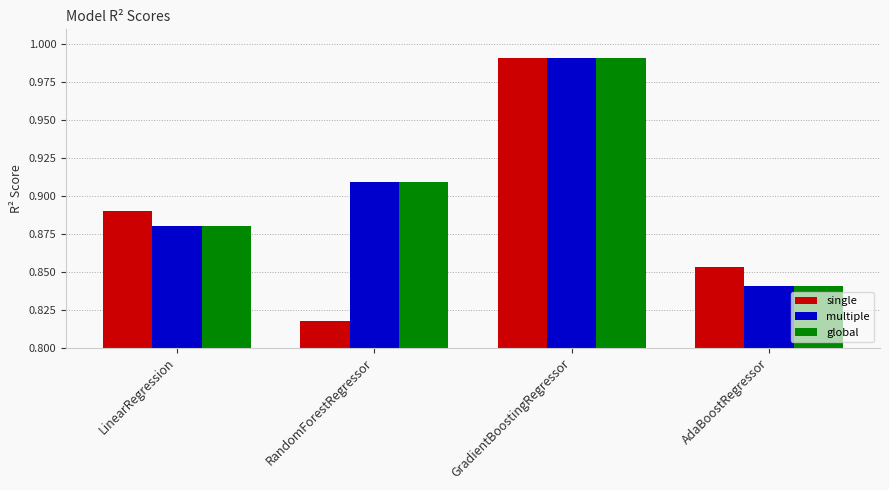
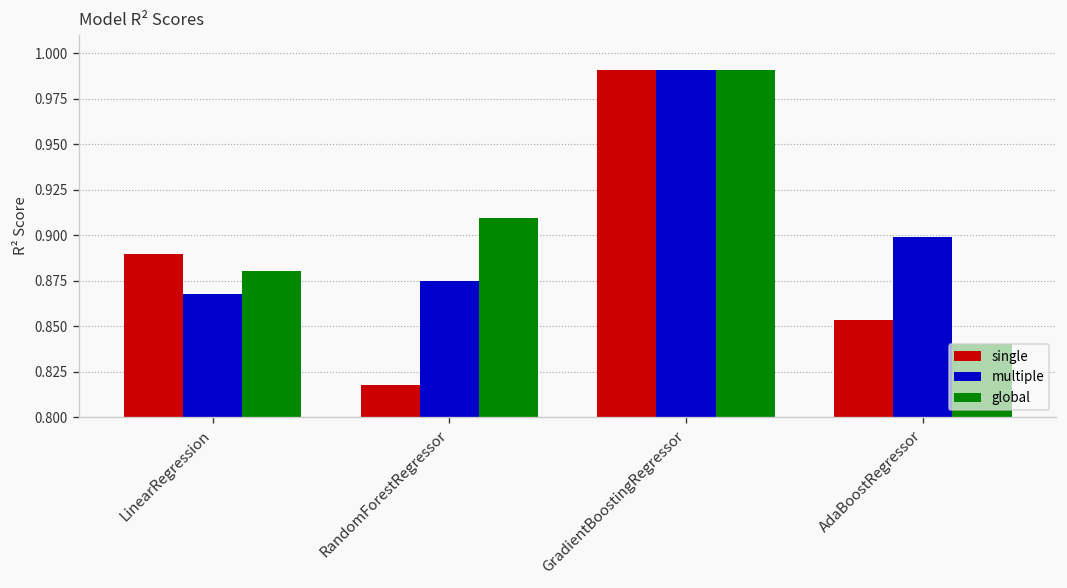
  {
    "single": {
      "LinearRegression": 0.890,
      "RandomForestRegressor": 0.817,
      "GradientBoostingRegressor": 0.991,
      "AdaBoostRegressor": 0.853
    },
    "multiple": {
-     "LinearRegression": 0.880,
-     "RandomForestRegressor": 0.909,
+     "LinearRegression": 0.868,
+     "RandomForestRegressor": 0.875,
      "GradientBoostingRegressor": 0.991,
-     "AdaBoostRegressor": 0.840
+     "AdaBoostRegressor": 0.899
    },
    "global": {
      "LinearRegression": 0.880,
      "RandomForestRegressor": 0.909,
      "GradientBoostingRegressor": 0.991,
      "AdaBoostRegressor": 0.840
    }
  }
